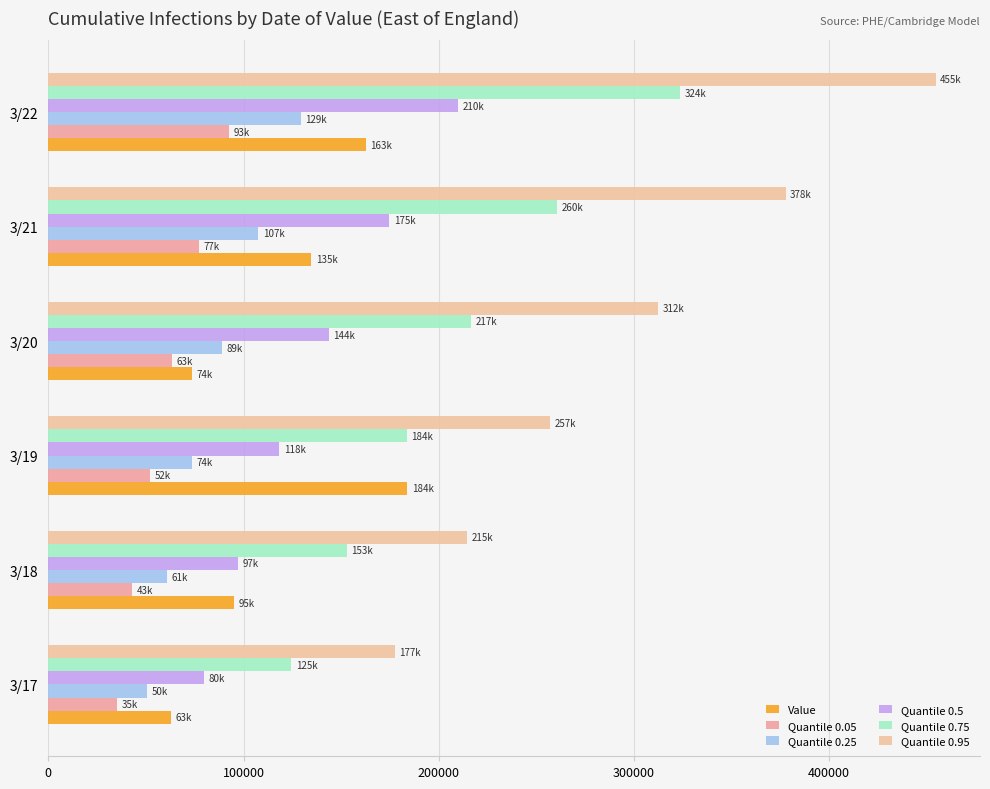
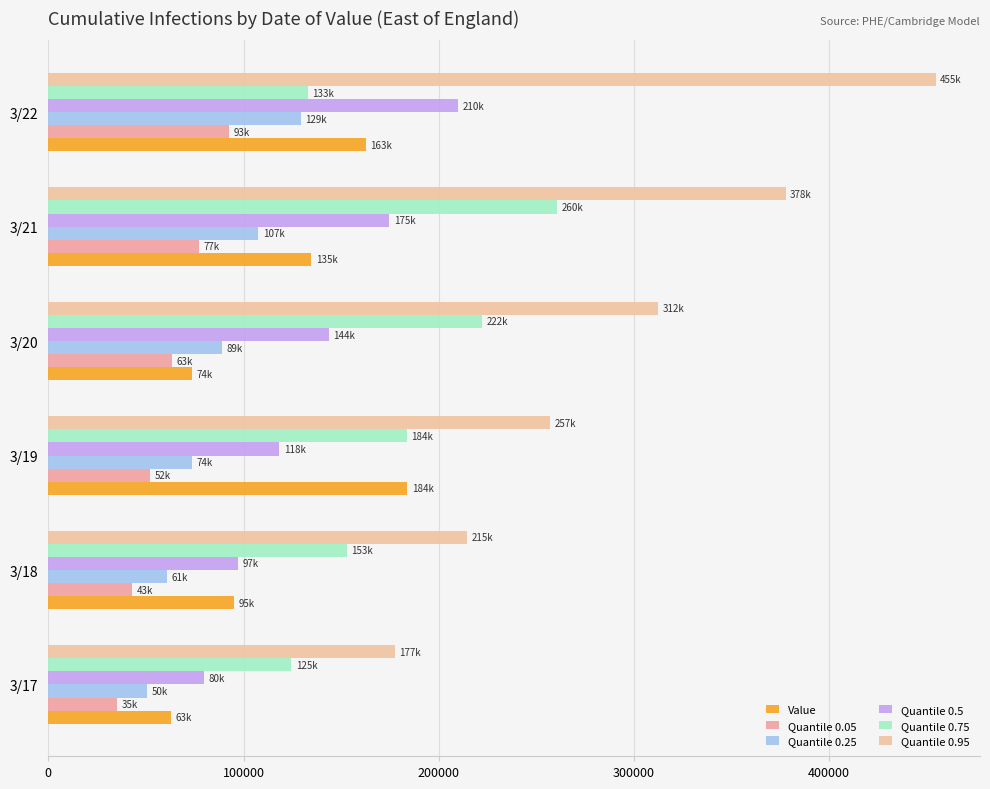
  {
    "Value": {
      "3/22": "163k",
      "3/21": "135k",
      "3/20": "74k",
      "3/19": "184k",
      "3/18": "95k",
      "3/17": "63k"
    },
    "Quantile 0.75": {
-     "3/22": "324k",
+     "3/22": "133k",
      "3/21": "260k",
-     "3/20": "217k",
+     "3/20": "222k",
      "3/19": "184k",
      "3/18": "153k",
      "3/17": "125k"
    }
  }
